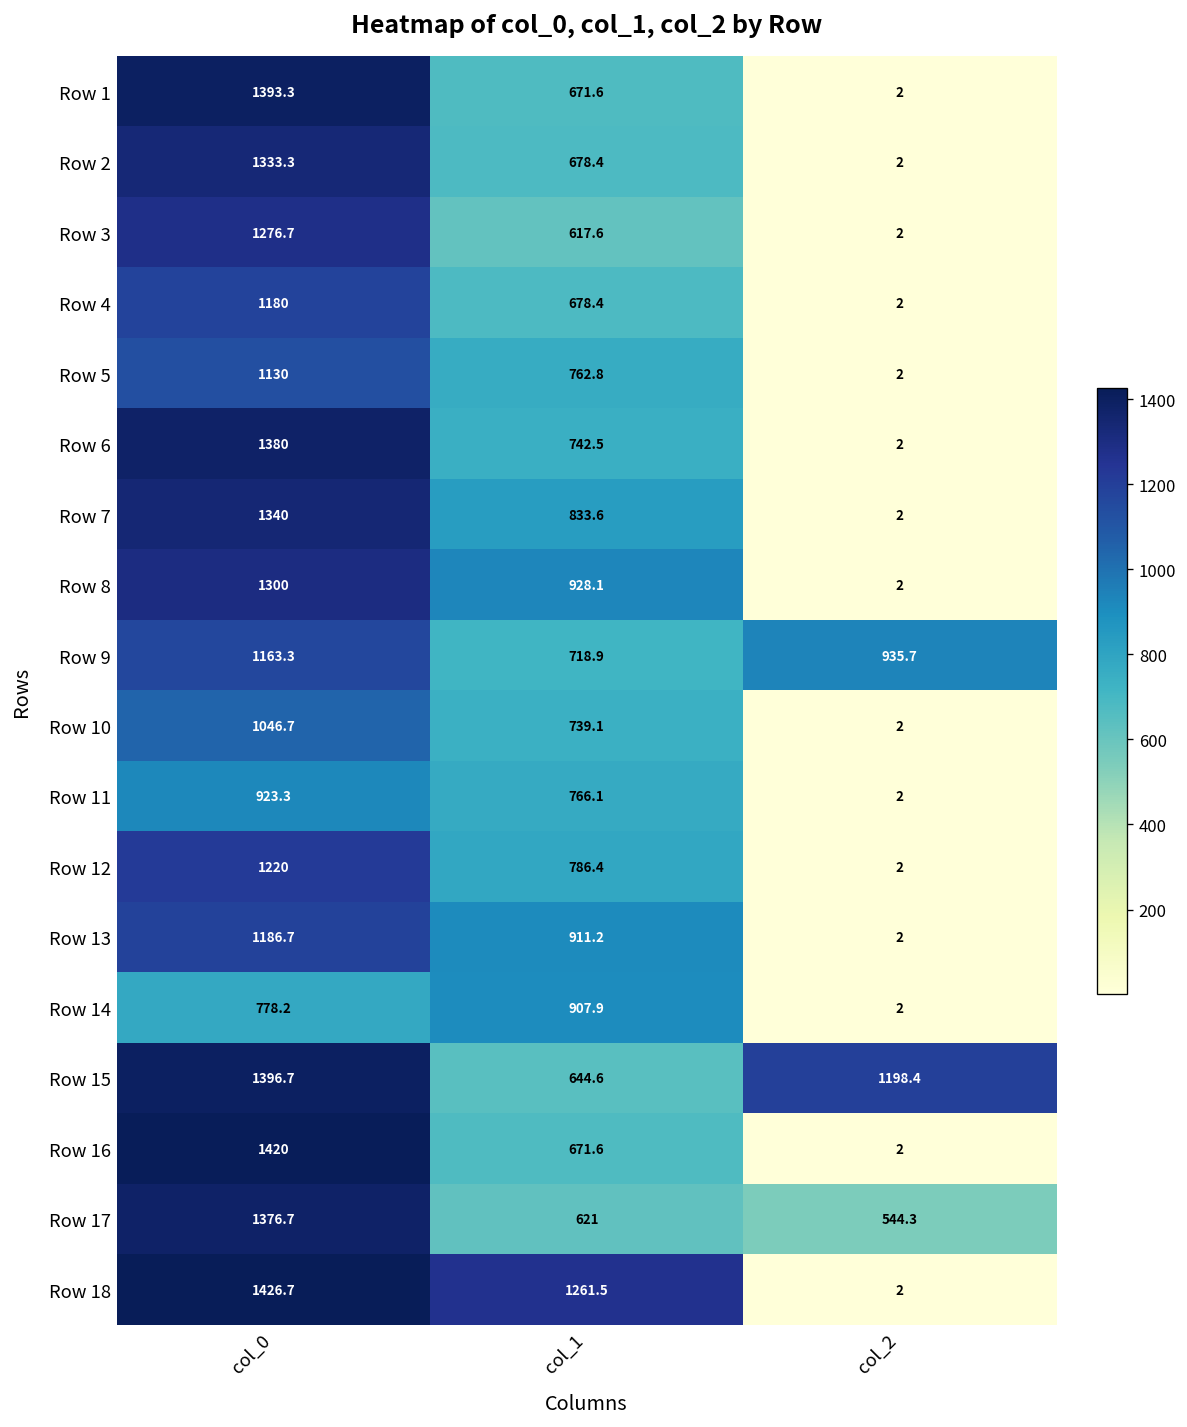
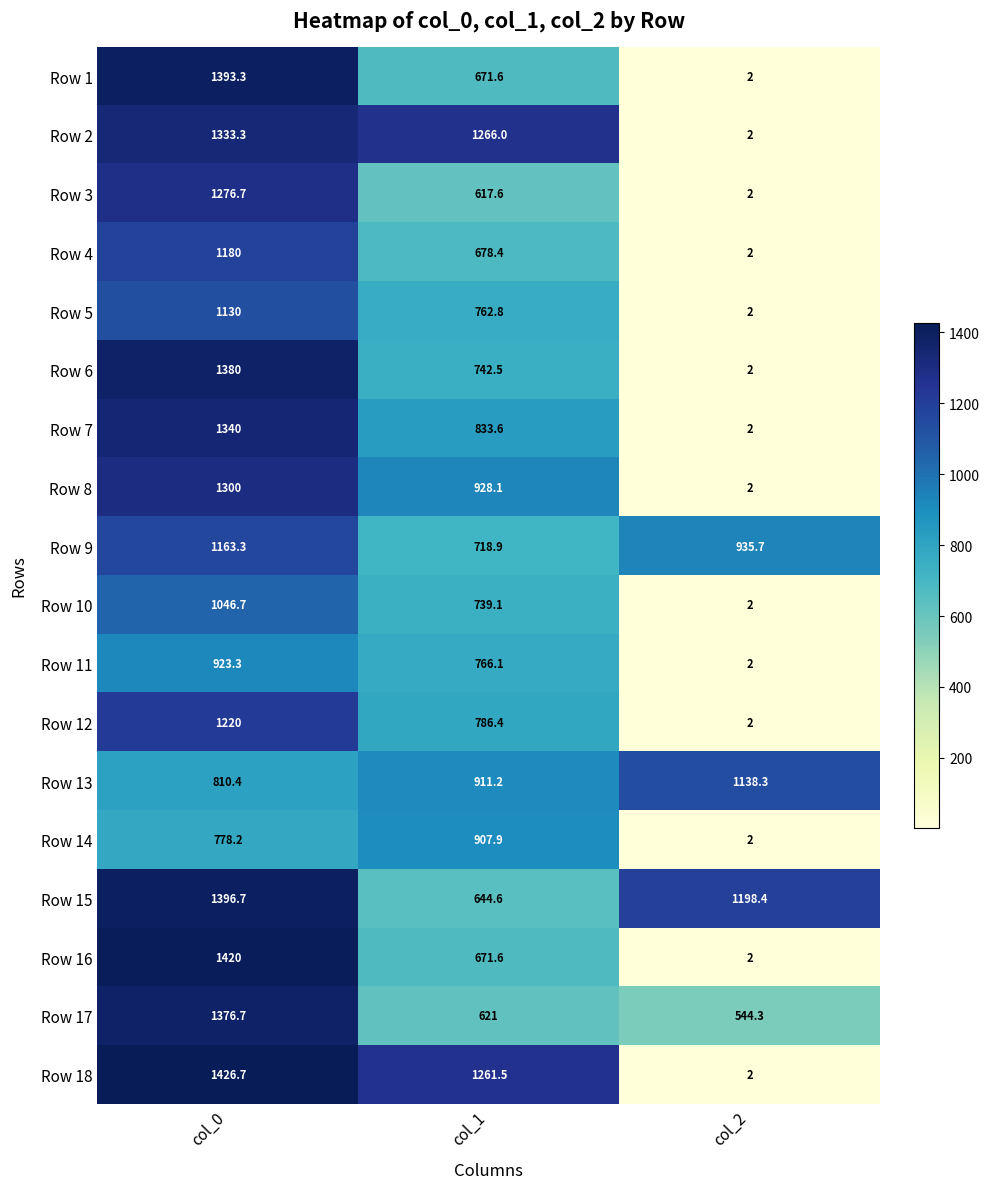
  {
    "Row 1": {
      "col_0": 1393.3,
      "col_1": 671.6,
      "col_2": 2
    },
    "Row 2": {
      "col_0": 1333.3,
-     "col_1": 678.4,
+     "col_1": 1266.0,
      "col_2": 2
    },
    "Row 3": {
      "col_0": 1276.7,
      "col_1": 617.6,
      "col_2": 2
    },
    "Row 4": {
      "col_0": 1180,
      "col_1": 678.4,
      "col_2": 2
    },
    "Row 5": {
      "col_0": 1130,
      "col_1": 762.8,
      "col_2": 2
    },
    "Row 6": {
      "col_0": 1380,
      "col_1": 742.5,
      "col_2": 2
    },
    "Row 7": {
      "col_0": 1340,
      "col_1": 833.6,
      "col_2": 2
    },
    "Row 8": {
      "col_0": 1300,
      "col_1": 928.1,
      "col_2": 2
    },
    "Row 9": {
      "col_0": 1163.3,
      "col_1": 718.9,
      "col_2": 935.7
    },
    "Row 10": {
      "col_0": 1046.7,
      "col_1": 739.1,
      "col_2": 2
    },
    "Row 11": {
      "col_0": 923.3,
      "col_1": 766.1,
      "col_2": 2
    },
    "Row 12": {
      "col_0": 1220,
      "col_1": 786.4,
      "col_2": 2
    },
    "Row 13": {
-     "col_0": 1186.7,
+     "col_0": 810.4,
      "col_1": 911.2,
-     "col_2": 2
+     "col_2": 1138.3
    },
    "Row 14": {
      "col_0": 778.2,
      "col_1": 907.9,
      "col_2": 2
    },
    "Row 15": {
      "col_0": 1396.7,
      "col_1": 644.6,
      "col_2": 1198.4
    },
    "Row 16": {
      "col_0": 1420,
      "col_1": 671.6,
      "col_2": 2
    },
    "Row 17": {
      "col_0": 1376.7,
      "col_1": 621,
      "col_2": 544.3
    },
    "Row 18": {
      "col_0": 1426.7,
      "col_1": 1261.5,
      "col_2": 2
    }
  }
